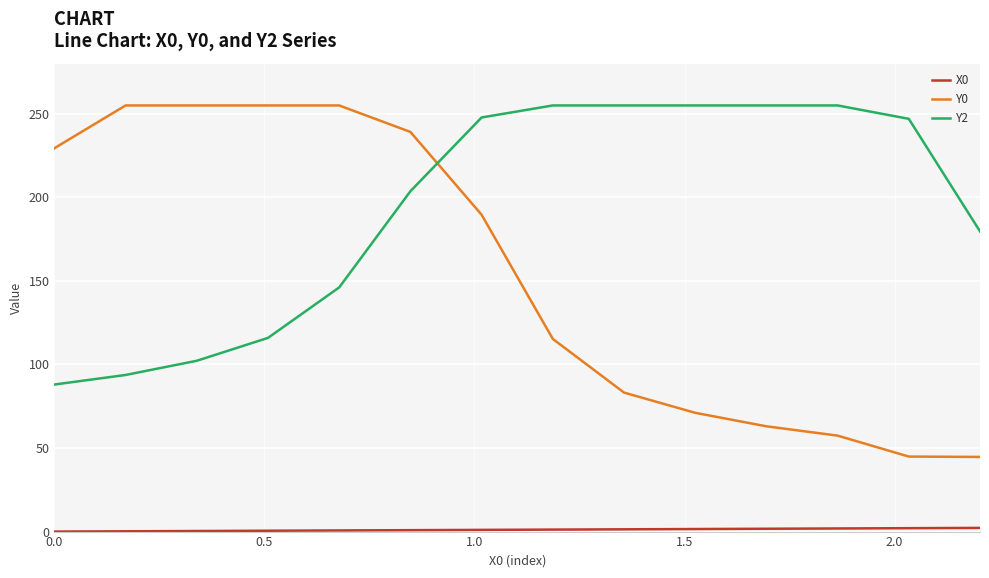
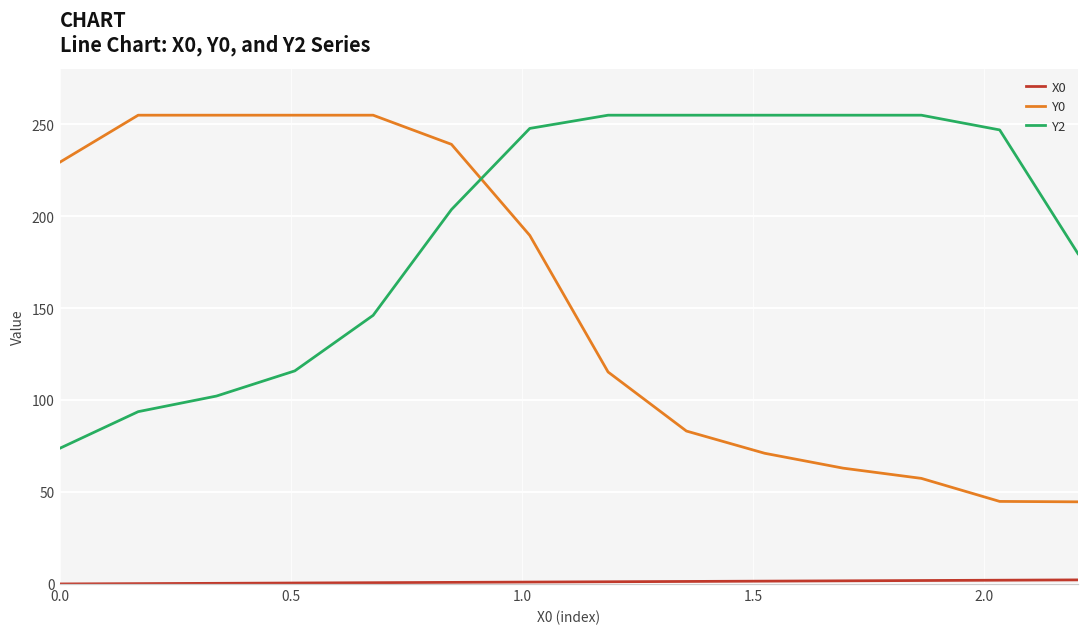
  {
    "X0": {
      "0.0": 0
    },
    "Y0": {
      "0.0": 229
    },
    "Y2": {
-     "0.0": 88
+     "0.0": 74
    }
  }
